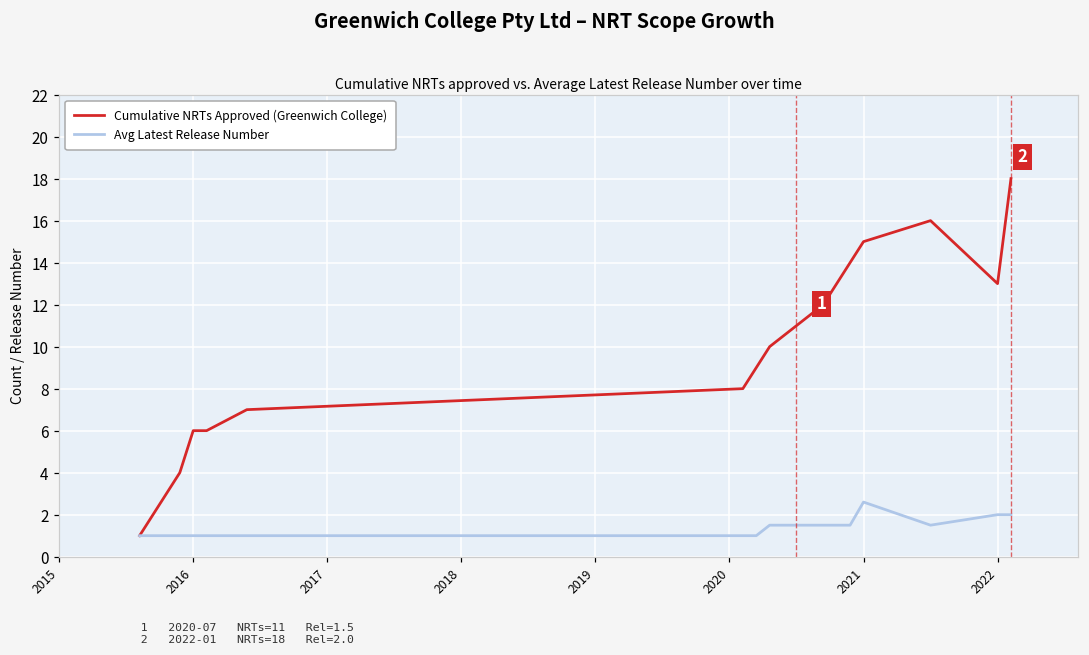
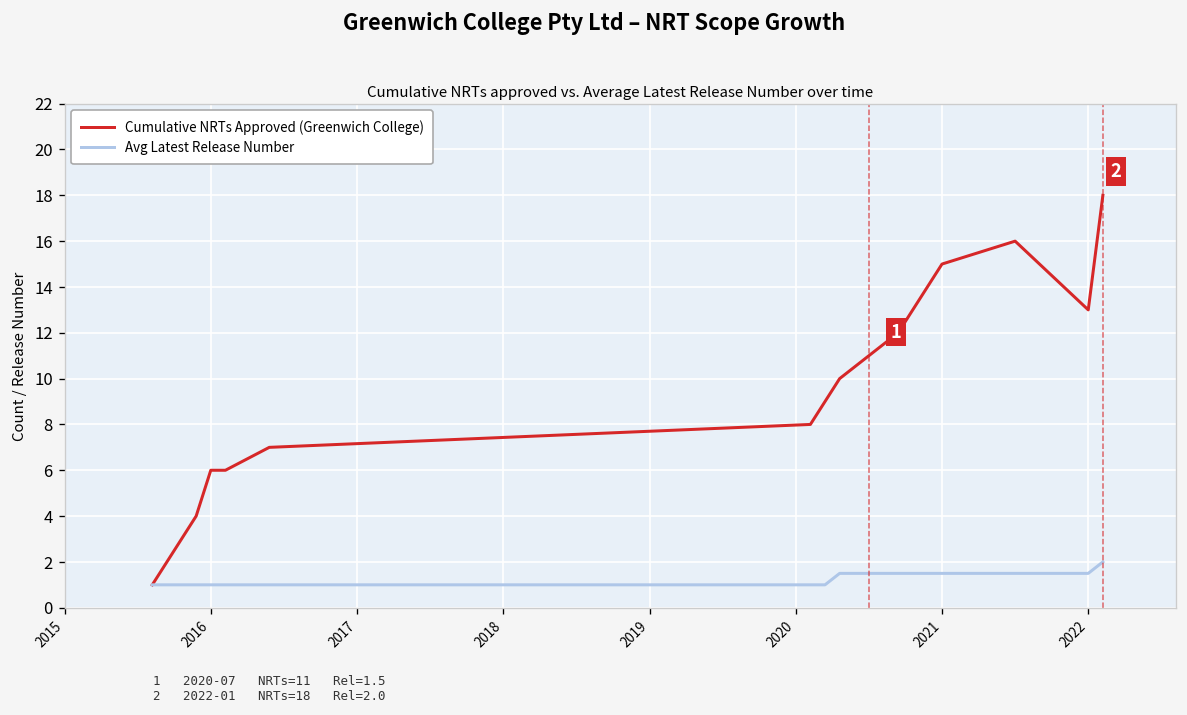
  {
    "Cumulative NRTs Approved (Greenwich College)": {
      "2016": 6.0,
      "2021": 15.0,
      "2022": 13.0
    },
    "Avg Latest Release Number": {
      "2016": 1.0,
-     "2021": 2.6,
-     "2022": 2.0
+     "2021": 1.5,
+     "2022": 1.5
    }
  }
